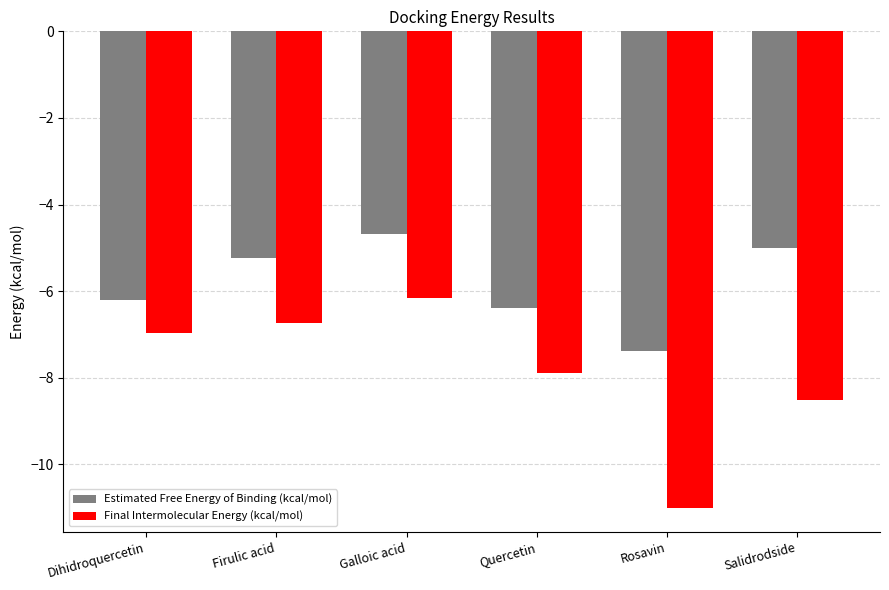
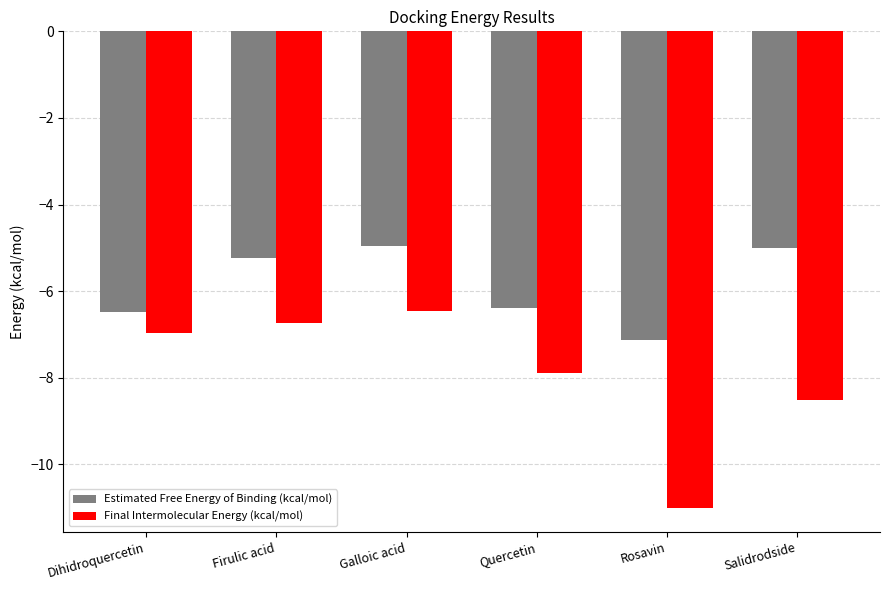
  {
    "Estimated Free Energy of Binding (kcal/mol)": {
-     "Dihidroquercetin": -6.2,
+     "Dihidroquercetin": -6.5,
      "Firulic acid": -5.2,
-     "Galloic acid": -4.7,
+     "Galloic acid": -5.0,
      "Quercetin": -6.4,
-     "Rosavin": -7.4,
+     "Rosavin": -7.1,
      "Salidrodside": -5.0
    },
    "Final Intermolecular Energy (kcal/mol)": {
      "Dihidroquercetin": -7.0,
      "Firulic acid": -6.7,
-     "Galloic acid": -6.2,
+     "Galloic acid": -6.5,
      "Quercetin": -7.9,
      "Rosavin": -11.0,
      "Salidrodside": -8.5
    }
  }
